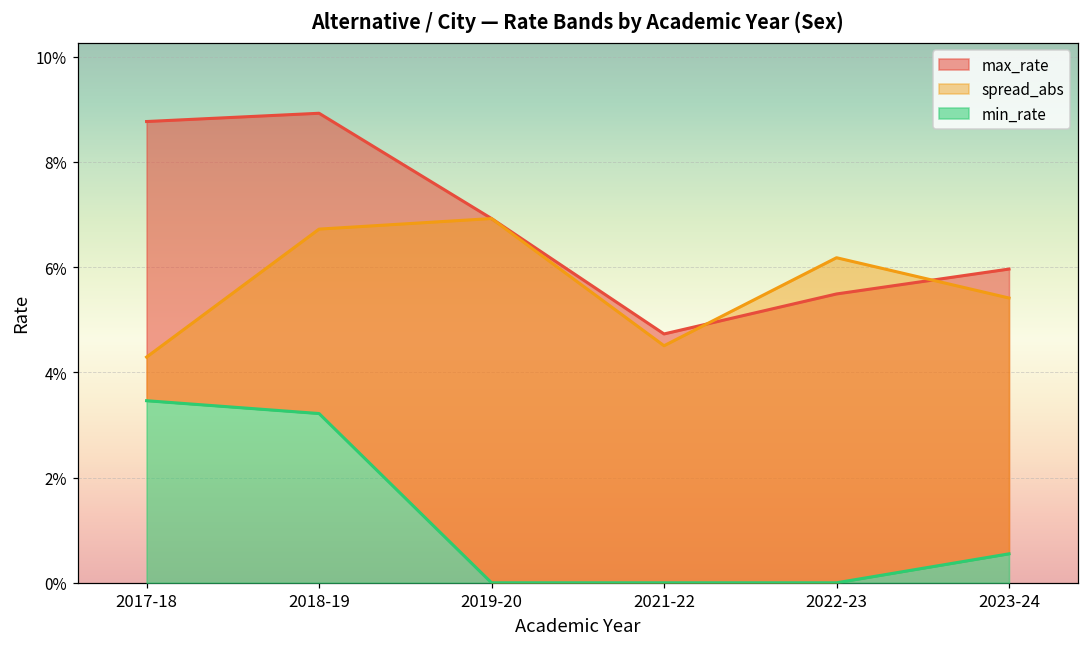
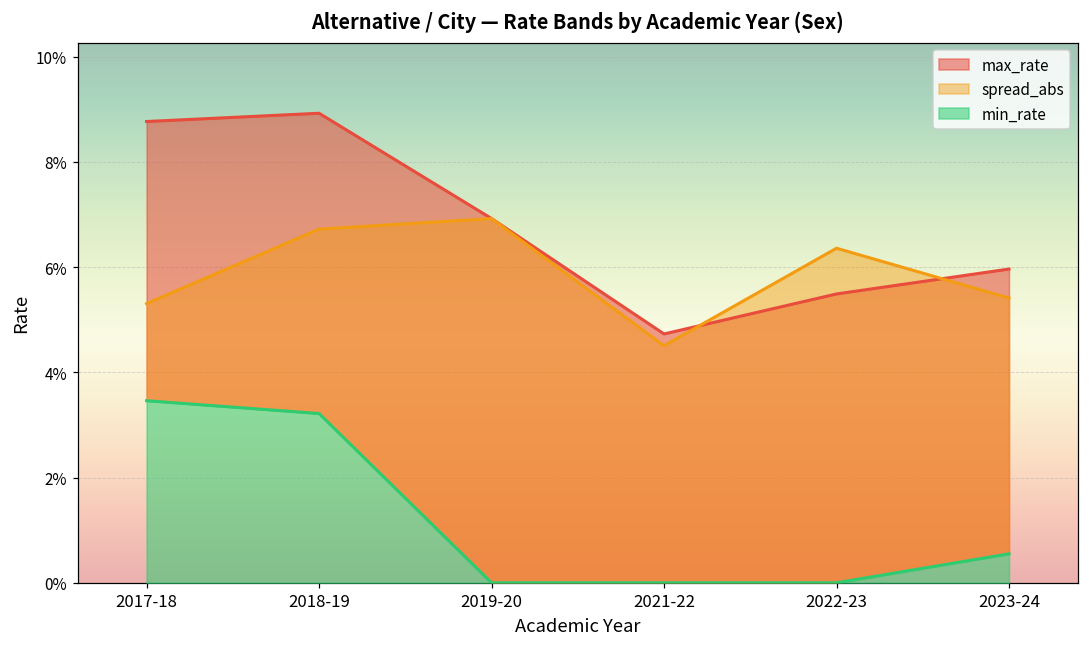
  {
    "max_rate": {
      "2017-18": "8.8%",
      "2018-19": "8.9%",
      "2021-22": "4.7%",
      "2022-23": "5.5%",
      "2023-24": "6.0%"
    },
    "spread_abs": {
-     "2017-18": "4.3%",
+     "2017-18": "5.3%",
      "2018-19": "6.7%",
      "2021-22": "4.5%",
-     "2022-23": "6.2%",
+     "2022-23": "6.4%",
      "2023-24": "5.4%"
    },
    "min_rate": {
      "2017-18": "3.5%",
      "2018-19": "3.2%",
      "2019-20": "0.0%",
      "2021-22": "0.0%",
      "2022-23": "0.0%",
      "2023-24": "0.6%"
    }
  }
